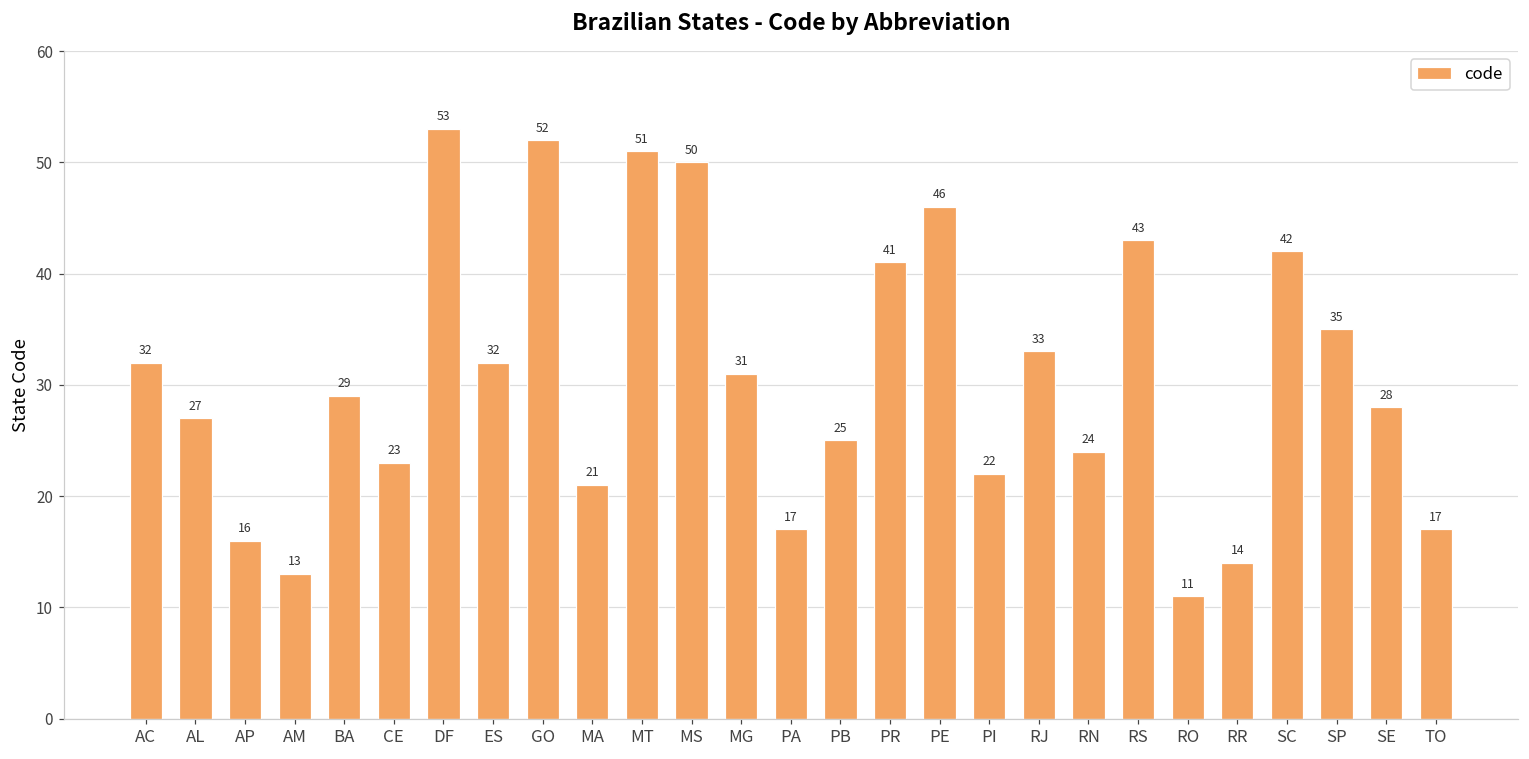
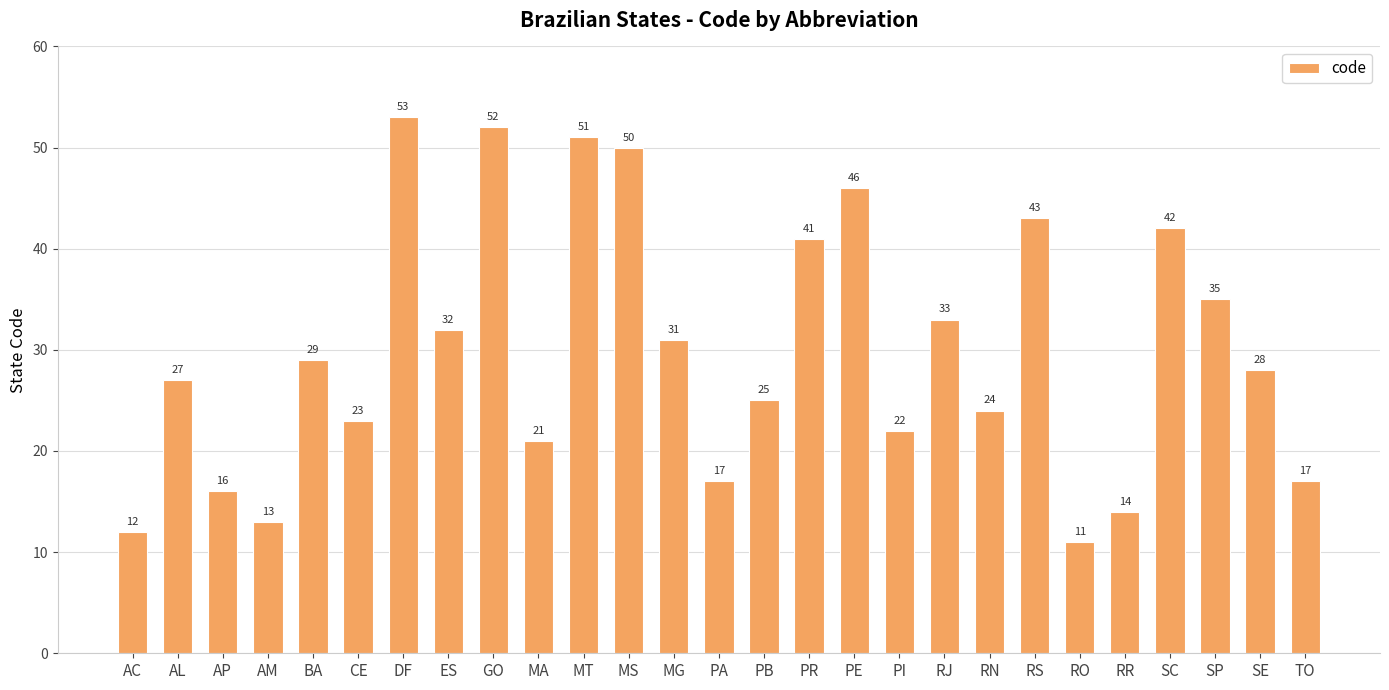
  {
-   "AC": 32,
+   "AC": 12,
    "AL": 27,
    "AP": 16,
    "AM": 13,
    "BA": 29,
    "CE": 23,
    "DF": 53,
    "ES": 32,
    "GO": 52,
    "MA": 21,
    "MT": 51,
    "MS": 50,
    "MG": 31,
    "PA": 17,
    "PB": 25,
    "PR": 41,
    "PE": 46,
    "PI": 22,
    "RJ": 33,
    "RN": 24,
    "RS": 43,
    "RO": 11,
    "RR": 14,
    "SC": 42,
    "SP": 35,
    "SE": 28,
    "TO": 17
  }
